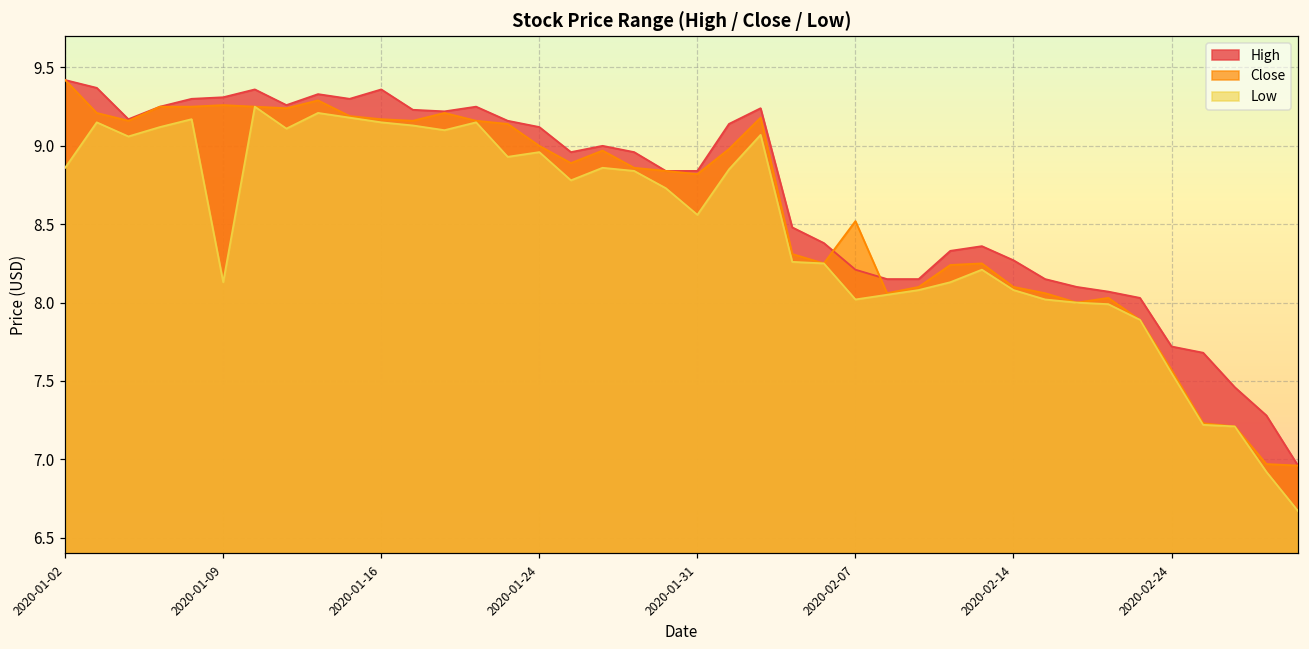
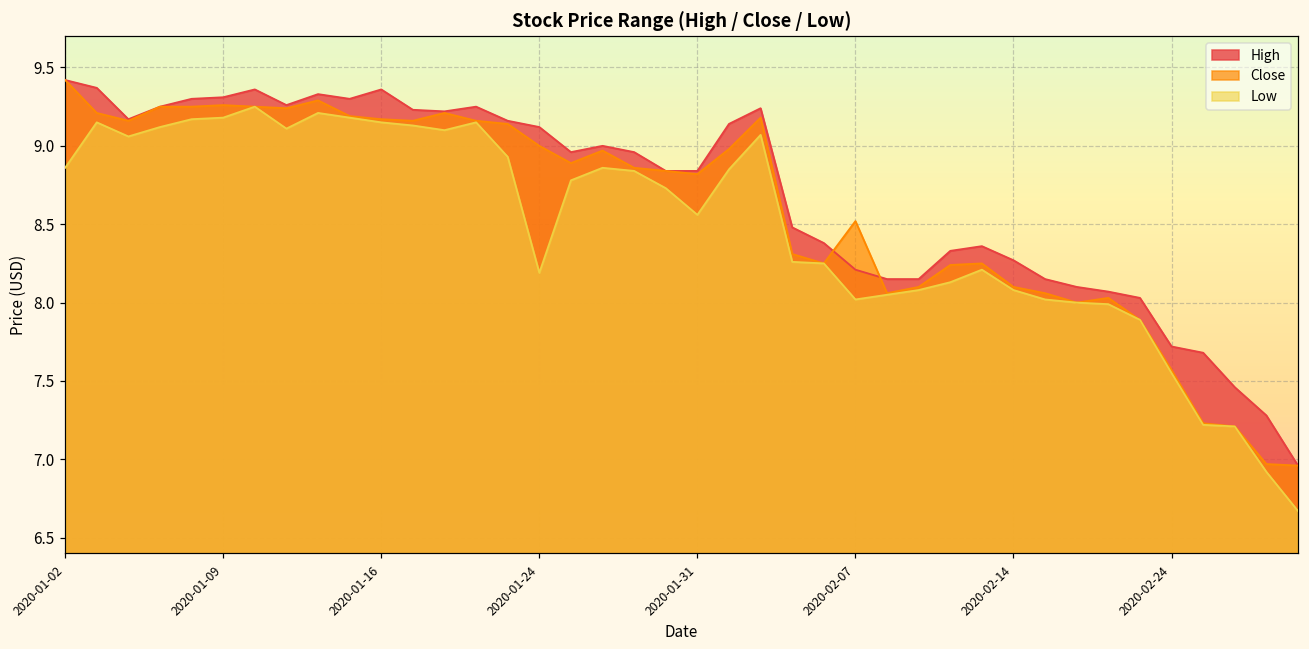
  {
    "High": {
      "2020-01-09": 9.31,
      "2020-01-16": 9.36,
      "2020-01-24": 9.12,
      "2020-01-31": 8.84,
      "2020-02-07": 8.21,
      "2020-02-14": 8.27,
      "2020-02-24": 7.72
    },
    "Close": {
      "2020-01-09": 9.26,
      "2020-01-16": 9.17,
      "2020-01-24": 9.00,
      "2020-01-31": 8.82,
      "2020-02-07": 8.52,
      "2020-02-14": 8.10,
      "2020-02-24": 7.57
    },
    "Low": {
      "2020-01-02": 8.86,
-     "2020-01-09": 8.13,
+     "2020-01-09": 9.18,
      "2020-01-16": 9.15,
-     "2020-01-24": 8.96,
+     "2020-01-24": 8.19,
      "2020-01-31": 8.56,
      "2020-02-07": 8.02,
      "2020-02-14": 8.08,
      "2020-02-24": 7.55
    }
  }
